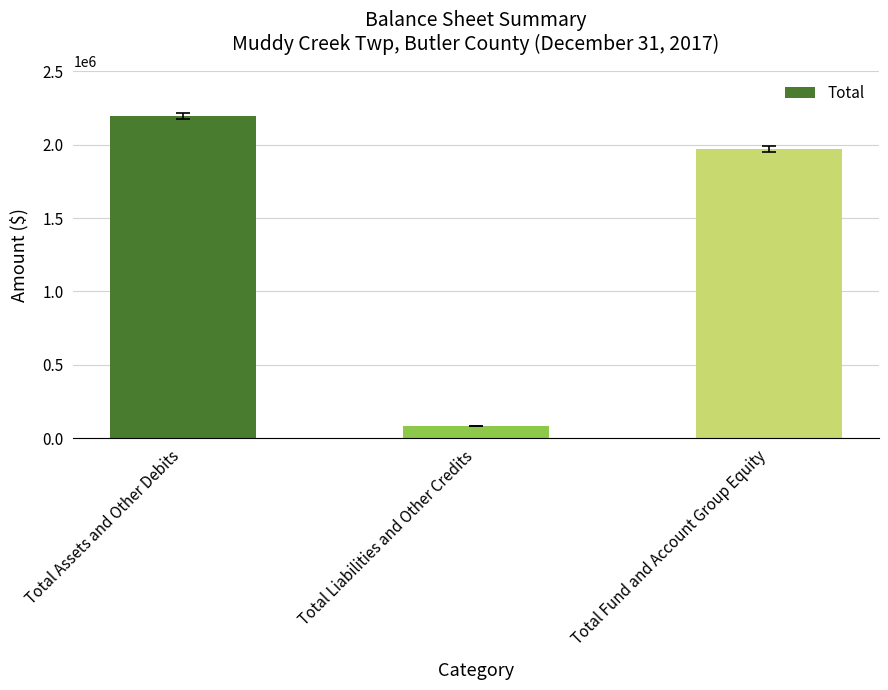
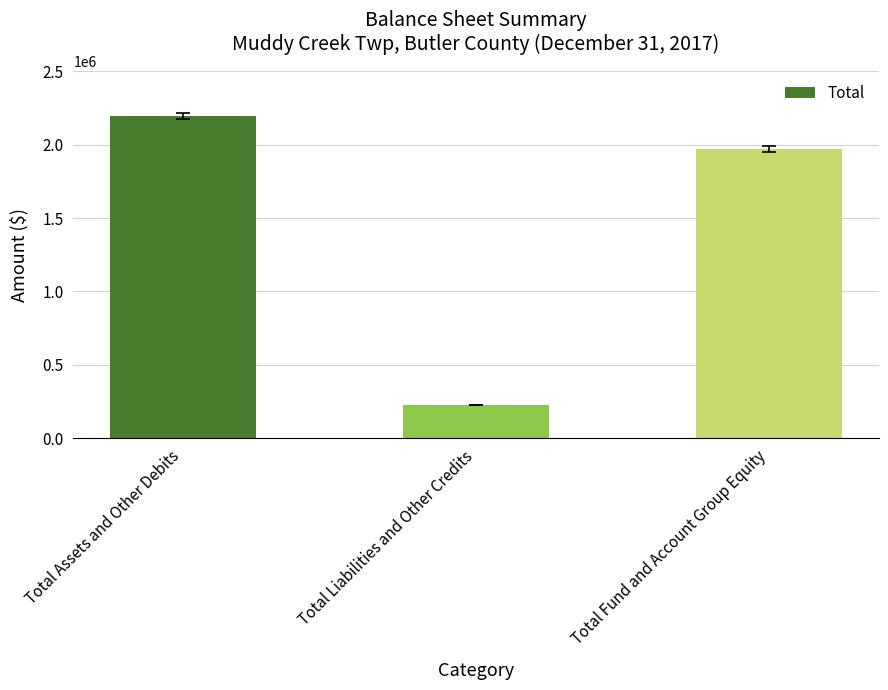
  {
    "Total": {
      "Total Assets and Other Debits": 2200000,
-     "Total Liabilities and Other Credits": 80000,
+     "Total Liabilities and Other Credits": 230000,
      "Total Fund and Account Group Equity": 1970000
    }
  }
